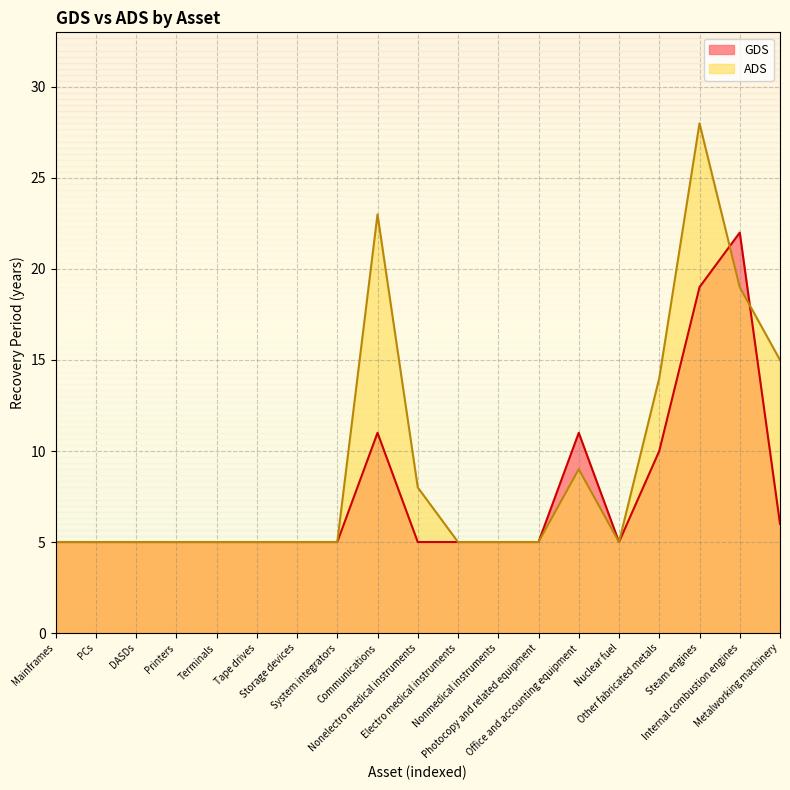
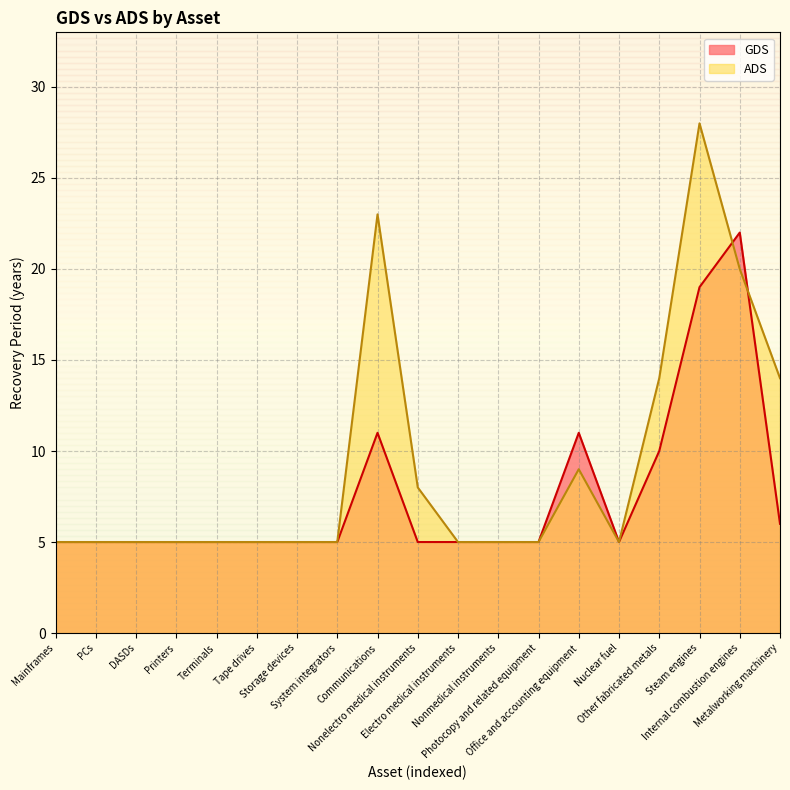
  {
    "GDS": {
      "Communications": 11,
      "Nonelectro medical instruments": 5,
      "Office and accounting equipment": 11,
      "Other fabricated metals": 10,
      "Steam engines": 19,
      "Internal combustion engines": 22,
      "Metalworking machinery": 6
    },
    "ADS": {
      "Communications": 23,
      "Nonelectro medical instruments": 8,
      "Office and accounting equipment": 9,
      "Other fabricated metals": 14,
      "Steam engines": 28,
-     "Internal combustion engines": 19,
-     "Metalworking machinery": 15
+     "Internal combustion engines": 20,
+     "Metalworking machinery": 14
    }
  }
